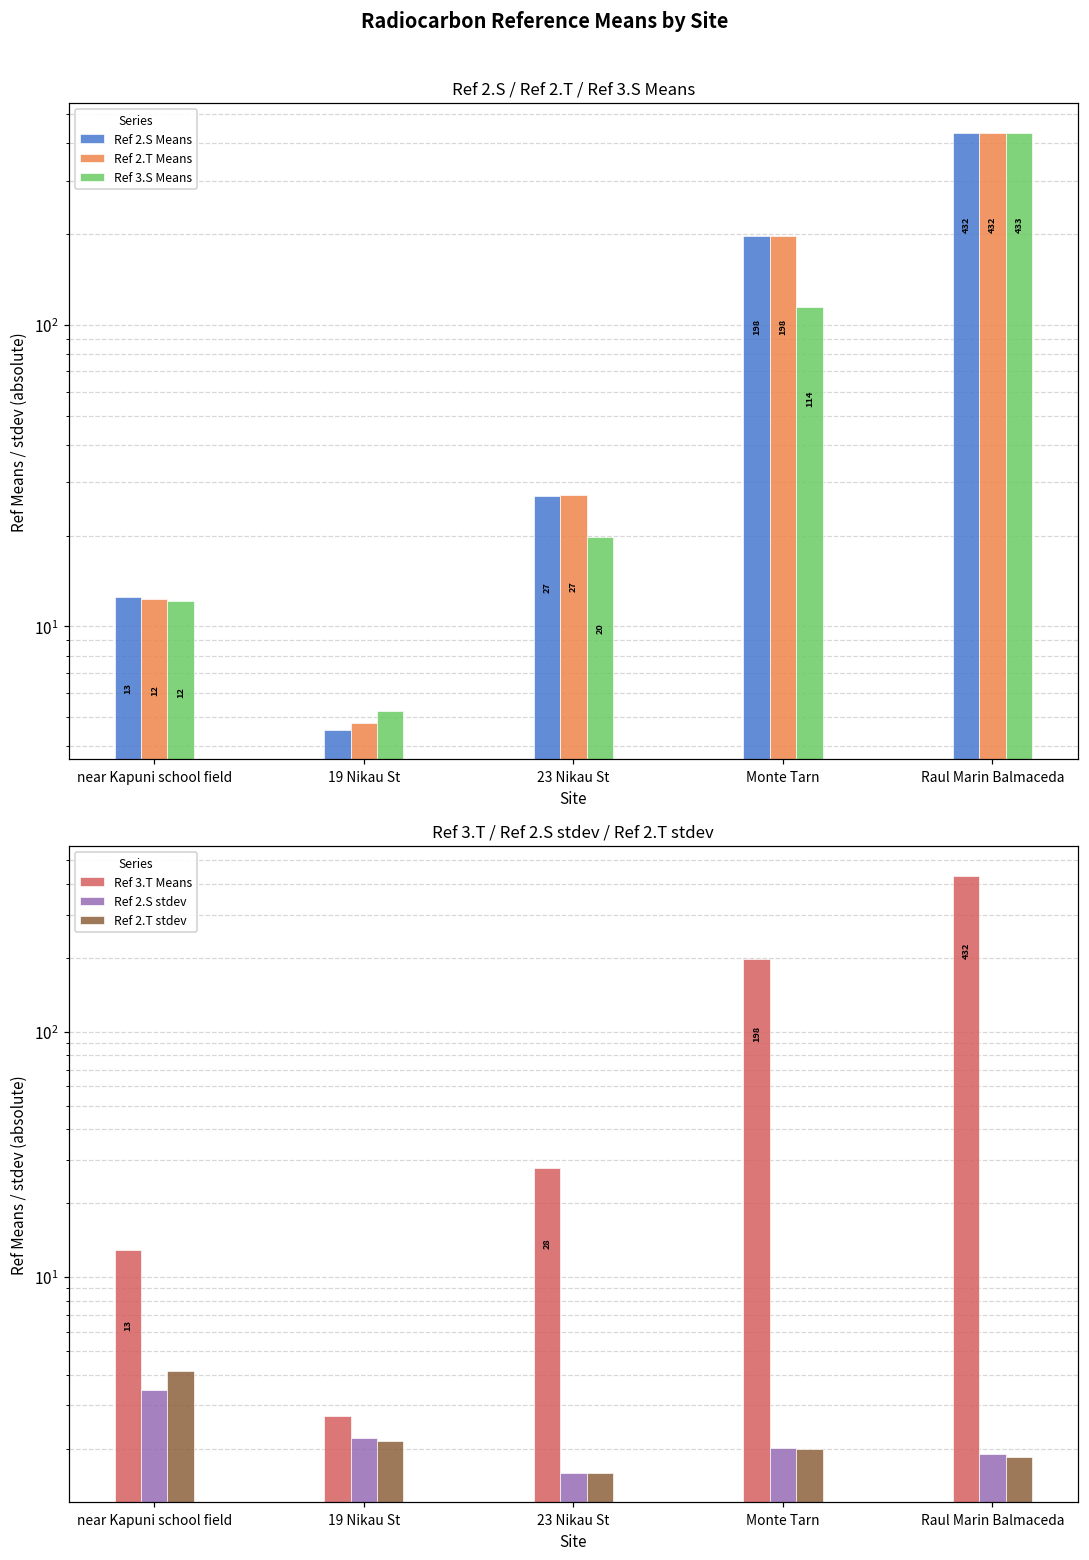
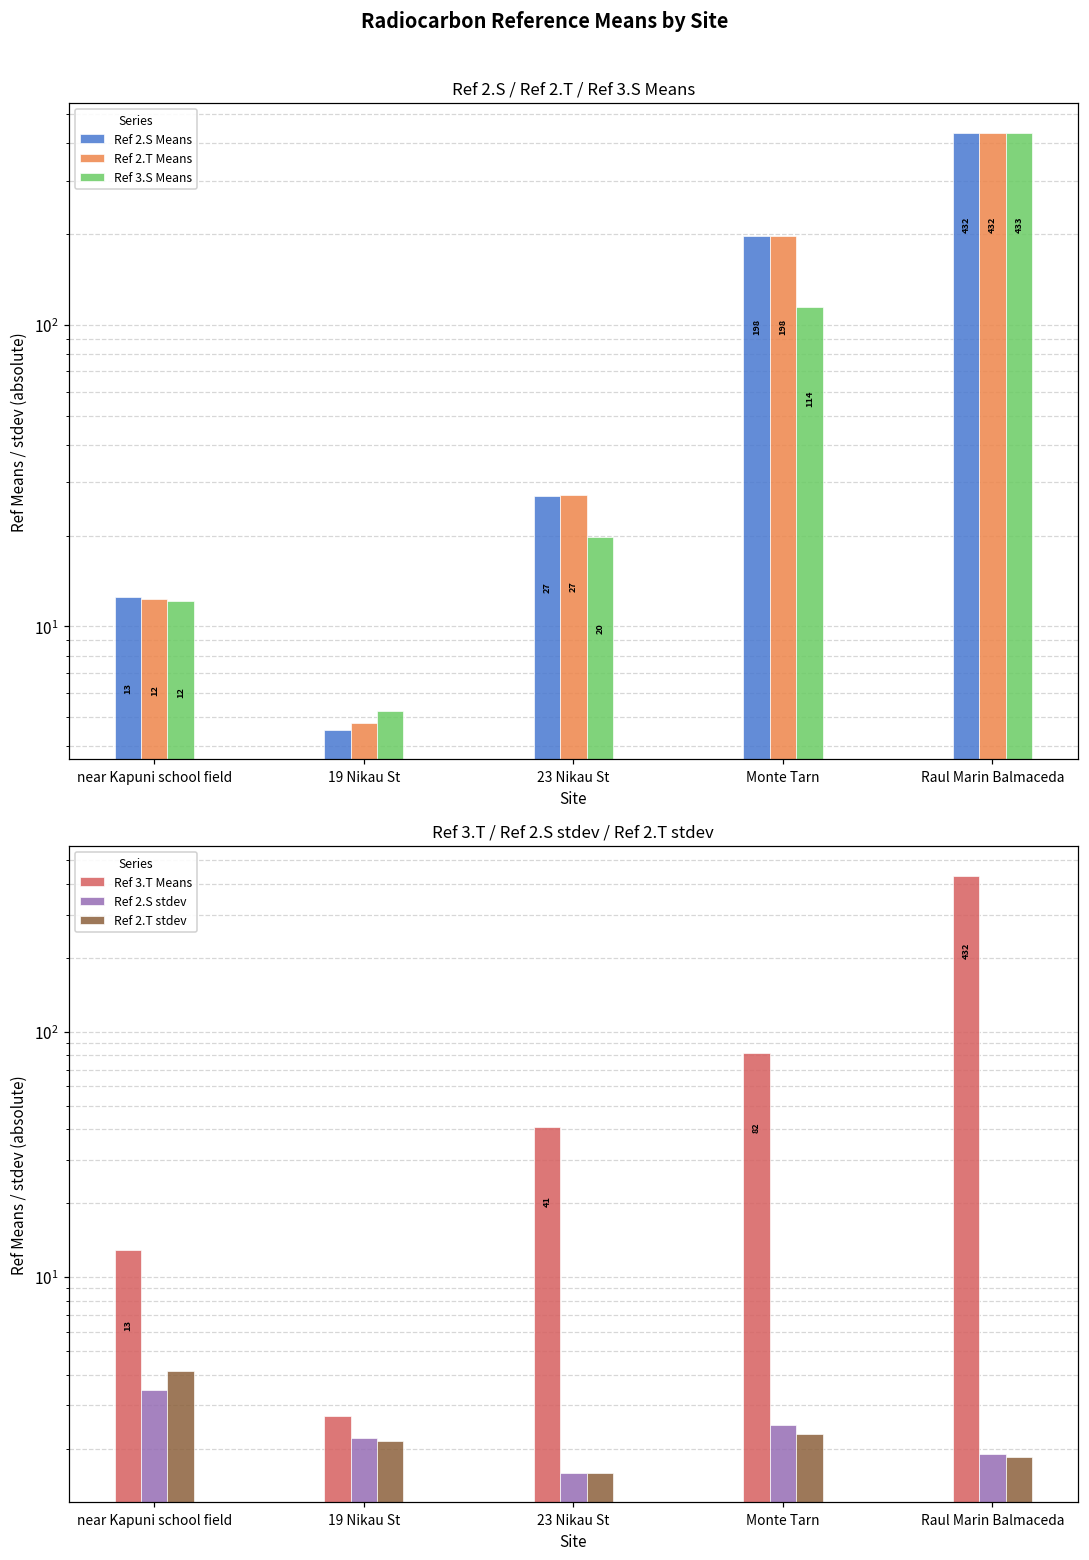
  {
    "Ref 2.S / Ref 2.T / Ref 3.S Means": {
      "Ref 2.S Means": {
        "near Kapuni school field": 13,
        "23 Nikau St": 27,
        "Monte Tarn": 198,
        "Raul Marin Balmaceda": 432
      },
      "Ref 2.T Means": {
        "near Kapuni school field": 12,
        "23 Nikau St": 27,
        "Monte Tarn": 198,
        "Raul Marin Balmaceda": 432
      },
      "Ref 3.S Means": {
        "near Kapuni school field": 12,
        "23 Nikau St": 20,
        "Monte Tarn": 114,
        "Raul Marin Balmaceda": 433
      }
    },
    "Ref 3.T / Ref 2.S stdev / Ref 2.T stdev": {
      "Ref 3.T Means": {
        "near Kapuni school field": 13,
-       "23 Nikau St": 28,
-       "Monte Tarn": 198,
+       "23 Nikau St": 41,
+       "Monte Tarn": 82,
        "Raul Marin Balmaceda": 432
      },
      "Ref 2.S stdev": {
        "near Kapuni school field": 3.5,
        "19 Nikau St": 2.2,
        "23 Nikau St": 1.6,
-       "Monte Tarn": 2.0,
+       "Monte Tarn": 2.5,
        "Raul Marin Balmaceda": 1.9
      },
      "Ref 2.T stdev": {
        "near Kapuni school field": 4.1,
        "19 Nikau St": 2.2,
        "23 Nikau St": 1.6,
-       "Monte Tarn": 2.0,
+       "Monte Tarn": 2.3,
        "Raul Marin Balmaceda": 1.8
      }
    }
  }
